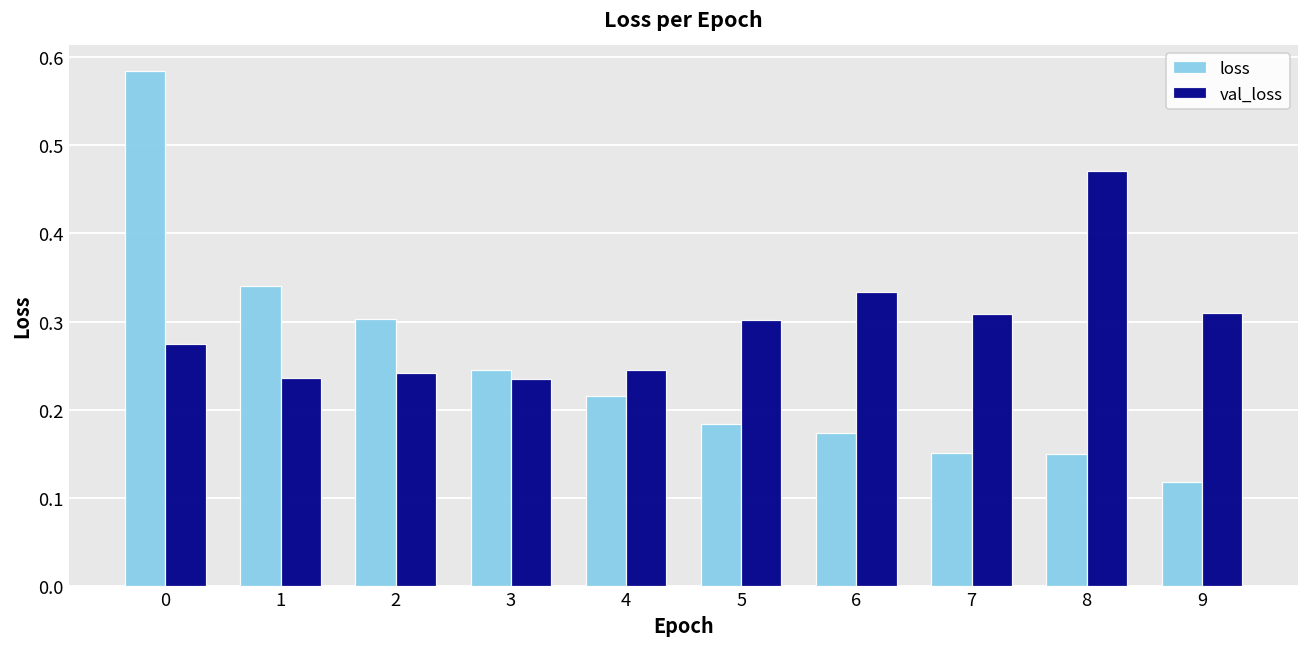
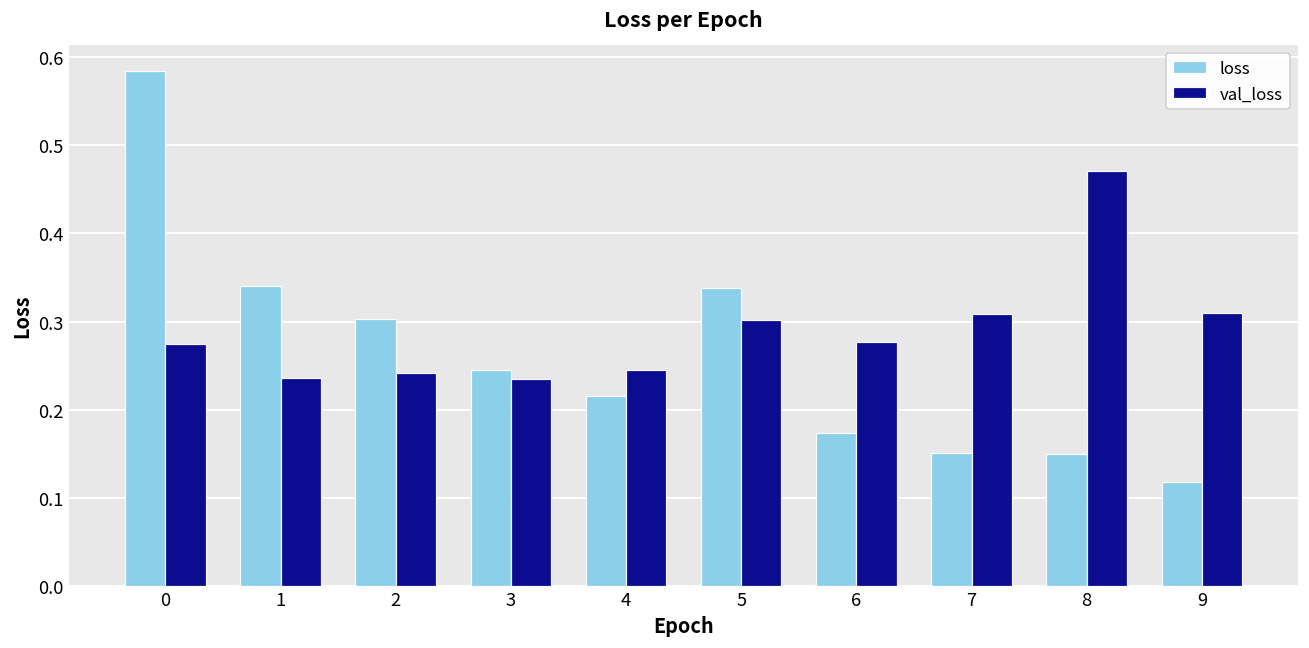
  {
    "loss": {
      "0": 0.58,
      "1": 0.34,
      "2": 0.30,
      "3": 0.25,
      "4": 0.22,
-     "5": 0.18,
+     "5": 0.34,
      "6": 0.17,
      "7": 0.15,
      "8": 0.15,
      "9": 0.12
    },
    "val_loss": {
      "0": 0.27,
      "1": 0.24,
      "2": 0.24,
      "3": 0.24,
      "4": 0.24,
      "5": 0.30,
-     "6": 0.33,
+     "6": 0.28,
      "7": 0.31,
      "8": 0.47,
      "9": 0.31
    }
  }
